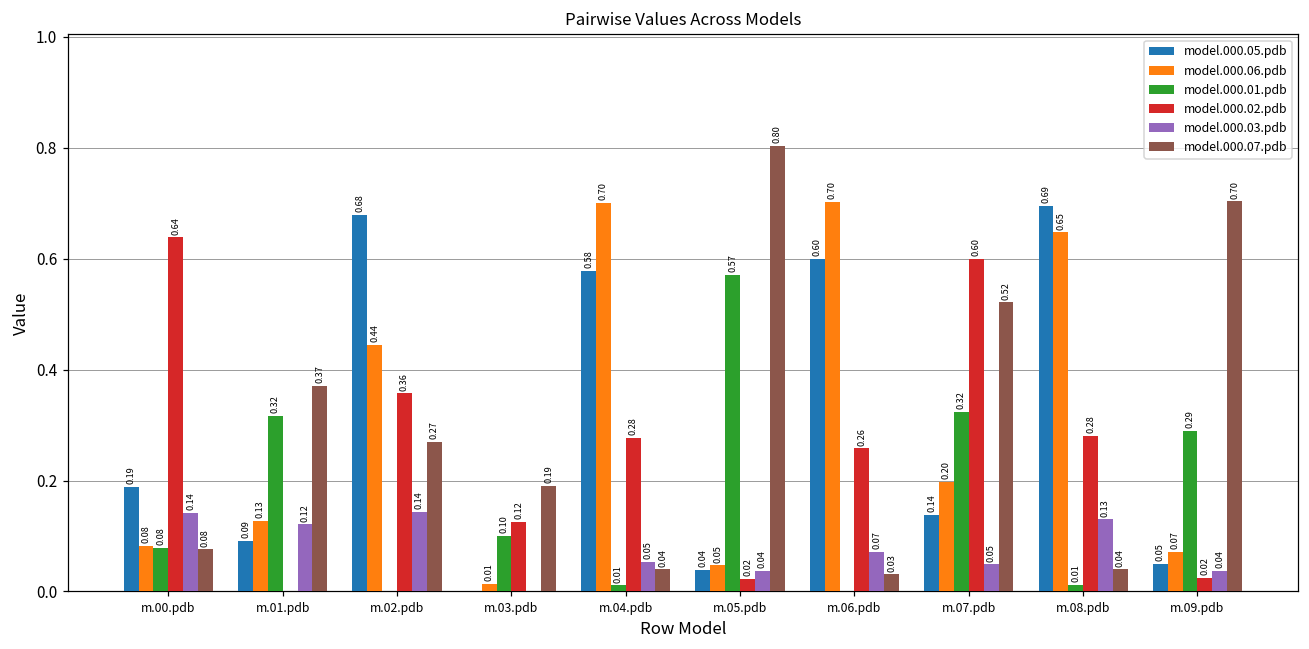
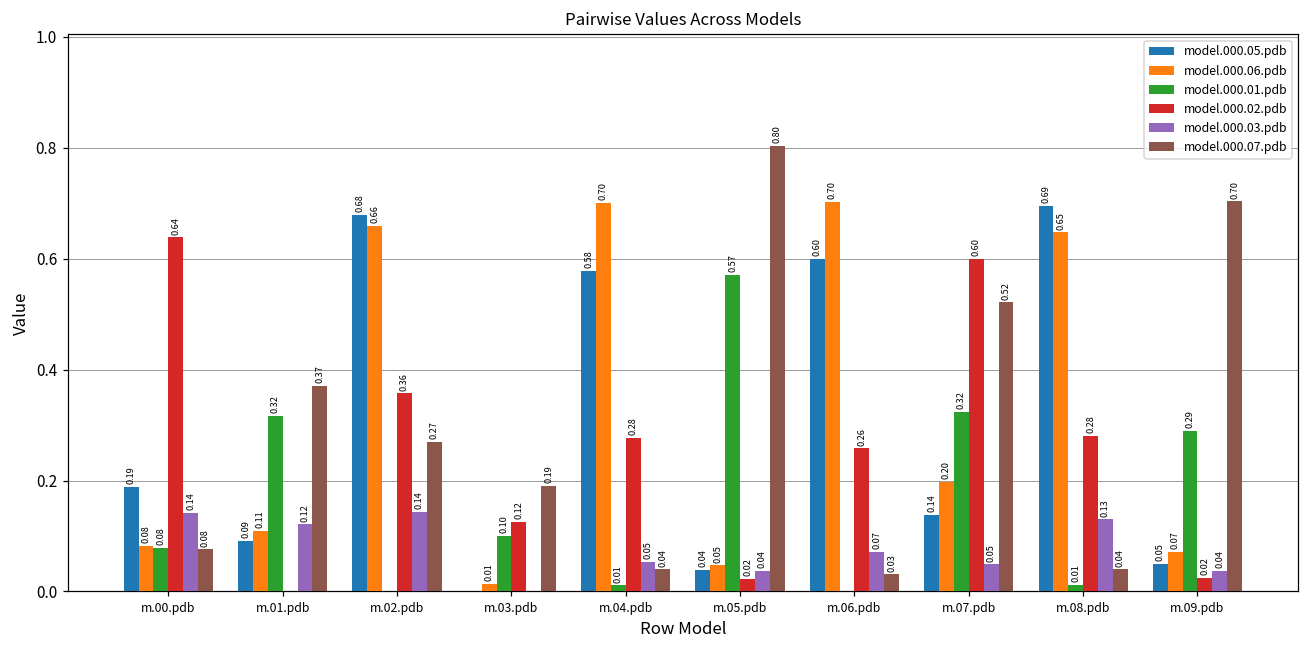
  {
    "model.000.05.pdb": {
      "m.00.pdb": 0.19,
      "m.01.pdb": 0.09,
      "m.02.pdb": 0.68,
      "m.04.pdb": 0.58,
      "m.05.pdb": 0.04,
      "m.06.pdb": 0.60,
      "m.07.pdb": 0.14,
      "m.08.pdb": 0.69,
      "m.09.pdb": 0.05
    },
    "model.000.06.pdb": {
      "m.00.pdb": 0.08,
-     "m.01.pdb": 0.13,
-     "m.02.pdb": 0.44,
+     "m.01.pdb": 0.11,
+     "m.02.pdb": 0.66,
      "m.03.pdb": 0.01,
      "m.04.pdb": 0.70,
      "m.05.pdb": 0.05,
      "m.06.pdb": 0.70,
      "m.07.pdb": 0.20,
      "m.08.pdb": 0.65,
      "m.09.pdb": 0.07
    },
    "model.000.01.pdb": {
      "m.00.pdb": 0.08,
      "m.01.pdb": 0.32,
      "m.03.pdb": 0.10,
      "m.04.pdb": 0.01,
      "m.05.pdb": 0.57,
      "m.07.pdb": 0.32,
      "m.08.pdb": 0.01,
      "m.09.pdb": 0.29
    },
    "model.000.02.pdb": {
      "m.00.pdb": 0.64,
      "m.02.pdb": 0.36,
      "m.03.pdb": 0.12,
      "m.04.pdb": 0.28,
      "m.05.pdb": 0.02,
      "m.06.pdb": 0.26,
      "m.07.pdb": 0.60,
      "m.08.pdb": 0.28,
      "m.09.pdb": 0.02
    },
    "model.000.03.pdb": {
      "m.00.pdb": 0.14,
      "m.01.pdb": 0.12,
      "m.02.pdb": 0.14,
      "m.04.pdb": 0.05,
      "m.05.pdb": 0.04,
      "m.06.pdb": 0.07,
      "m.07.pdb": 0.05,
      "m.08.pdb": 0.13,
      "m.09.pdb": 0.04
    },
    "model.000.07.pdb": {
      "m.00.pdb": 0.08,
      "m.01.pdb": 0.37,
      "m.02.pdb": 0.27,
      "m.03.pdb": 0.19,
      "m.04.pdb": 0.04,
      "m.05.pdb": 0.80,
      "m.06.pdb": 0.03,
      "m.07.pdb": 0.52,
      "m.08.pdb": 0.04,
      "m.09.pdb": 0.70
    }
  }
